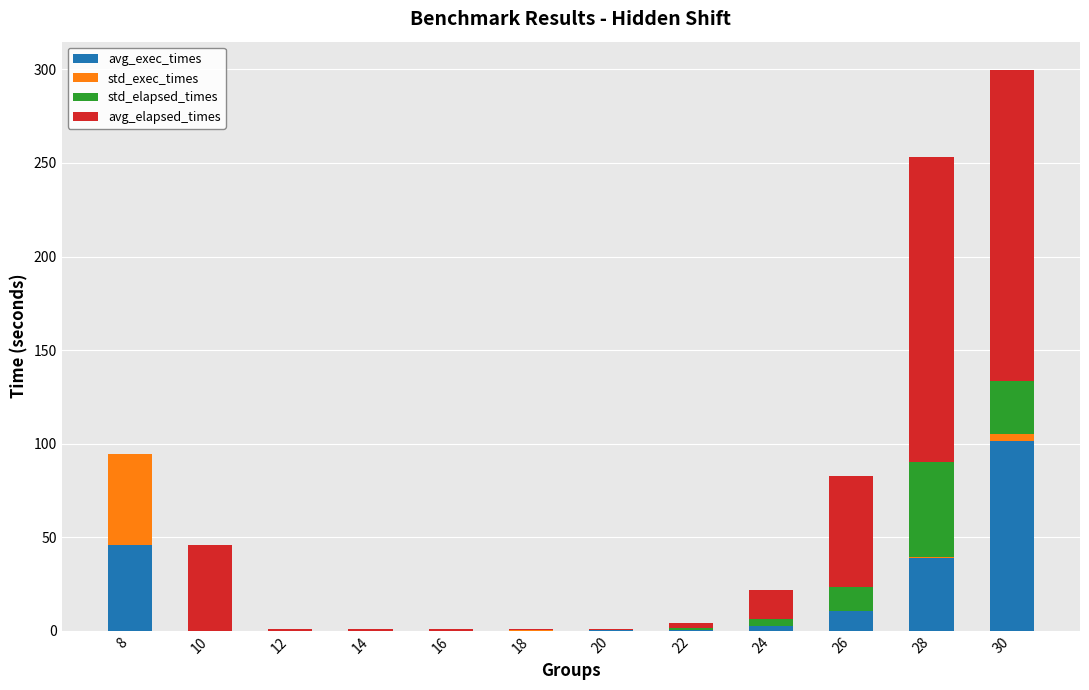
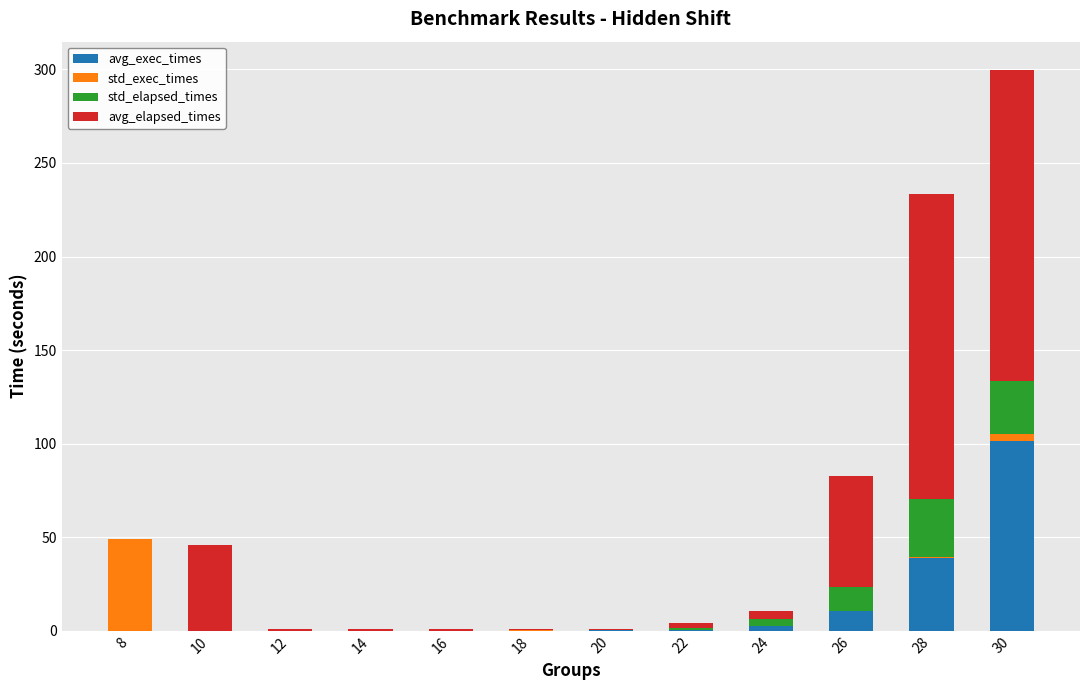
  {
    "avg_exec_times": {
-     "8": 46,
+     "8": 0,
      "24": 2,
      "26": 10,
      "28": 39,
      "30": 102
    },
    "std_exec_times": {
      "8": 49,
      "12": 0,
      "30": 4
    },
    "std_elapsed_times": {
      "24": 4,
      "26": 13,
-     "28": 51,
+     "28": 31,
      "30": 28
    },
    "avg_elapsed_times": {
      "10": 46,
      "22": 3,
-     "24": 15,
+     "24": 4,
      "26": 59,
      "28": 163,
      "30": 166
    }
  }
